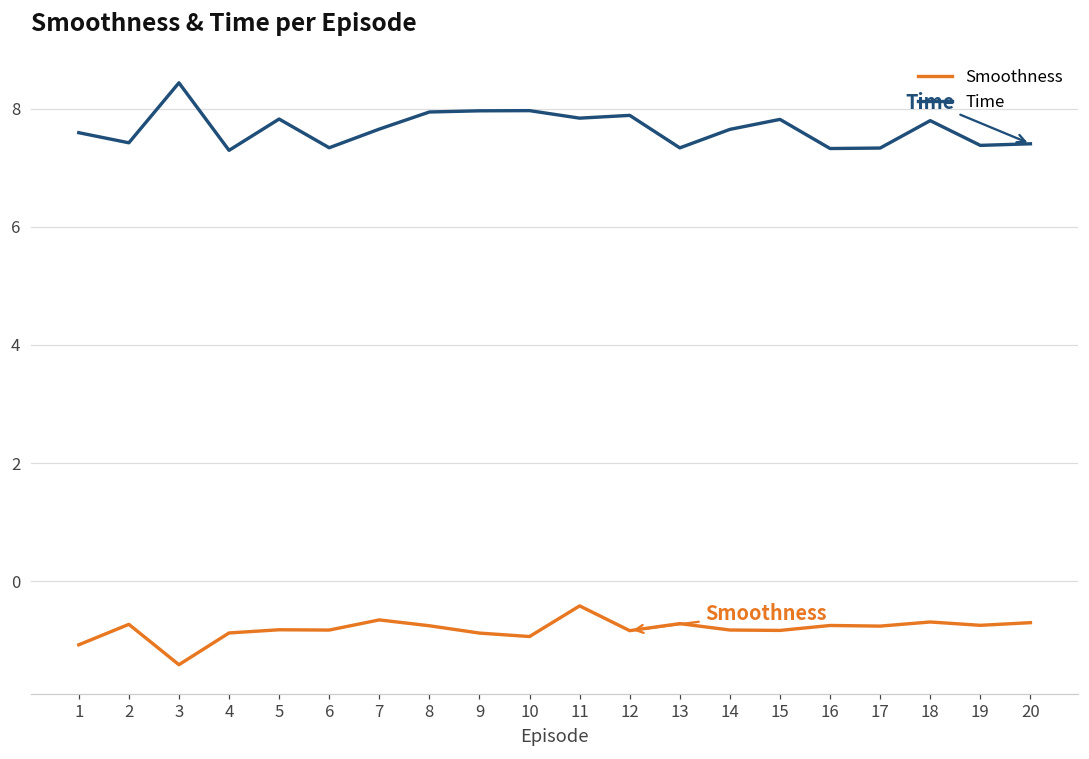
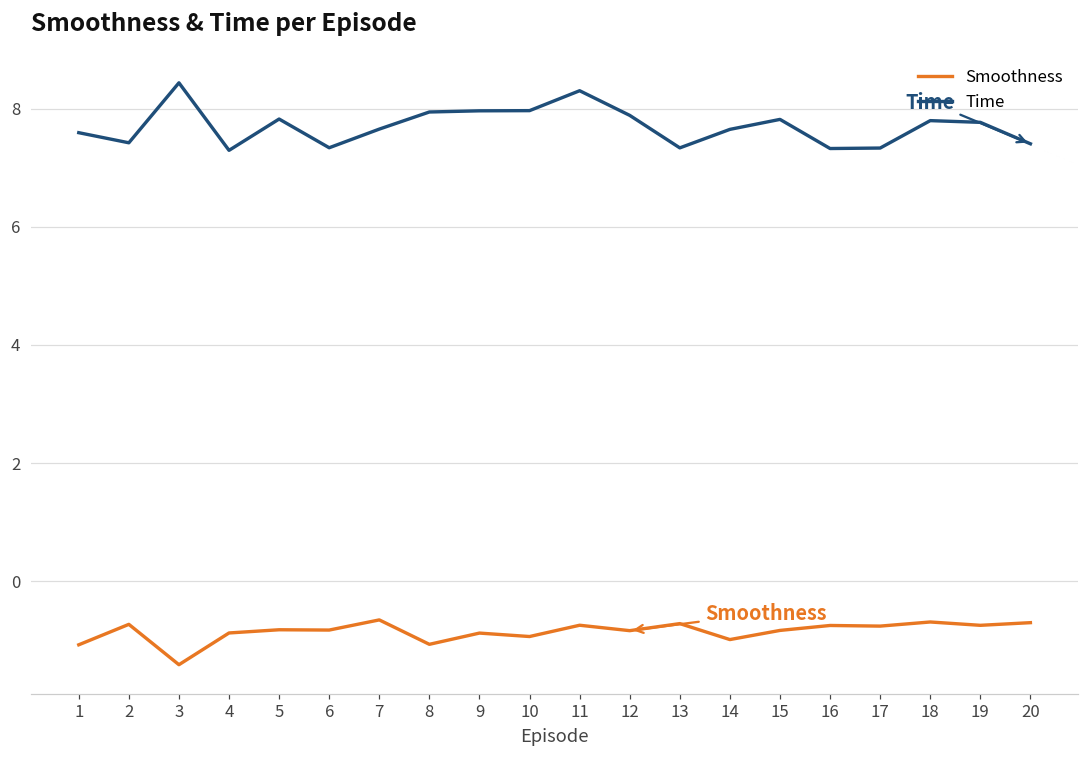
  {
    "Smoothness": {
      "1": -1.1,
      "2": -0.7,
      "3": -1.4,
      "4": -0.9,
      "5": -0.8,
      "6": -0.8,
      "7": -0.7,
-     "8": -0.8,
+     "8": -1.1,
      "9": -0.9,
      "10": -0.9,
-     "11": -0.4,
+     "11": -0.7,
      "12": -0.8,
      "13": -0.7,
-     "14": -0.8,
+     "14": -1.0,
      "15": -0.8,
      "16": -0.7,
      "17": -0.8,
      "18": -0.7,
      "19": -0.7,
      "20": -0.7
    },
    "Time": {
      "1": 7.6,
      "2": 7.4,
      "3": 8.4,
      "4": 7.3,
      "5": 7.8,
      "6": 7.3,
      "7": 7.7,
      "8": 7.9,
      "9": 8.0,
      "10": 8.0,
-     "11": 7.8,
+     "11": 8.3,
      "12": 7.9,
      "13": 7.3,
      "14": 7.6,
      "15": 7.8,
      "16": 7.3,
      "17": 7.3,
      "18": 7.8,
-     "19": 7.4,
+     "19": 7.8,
      "20": 7.4
    }
  }
